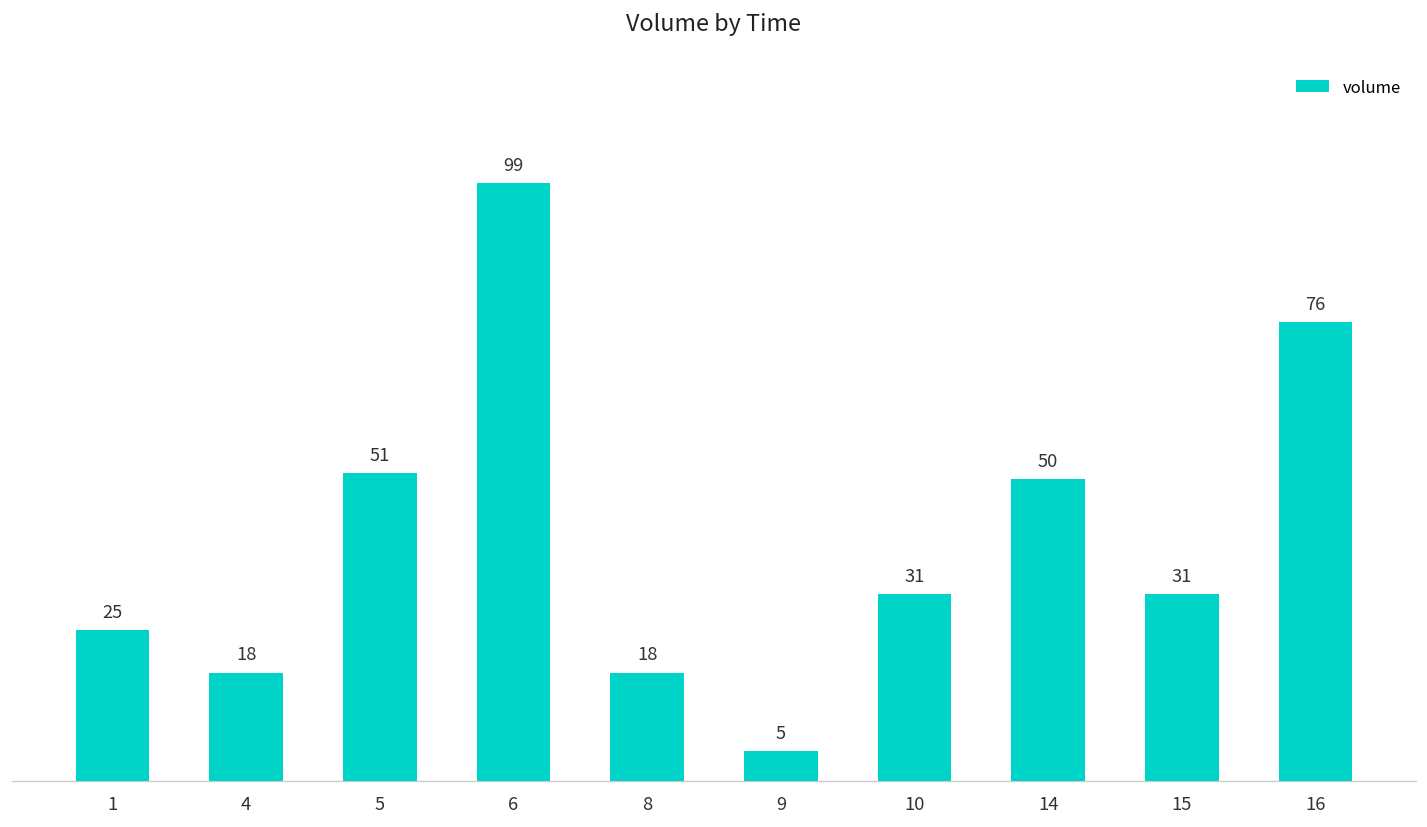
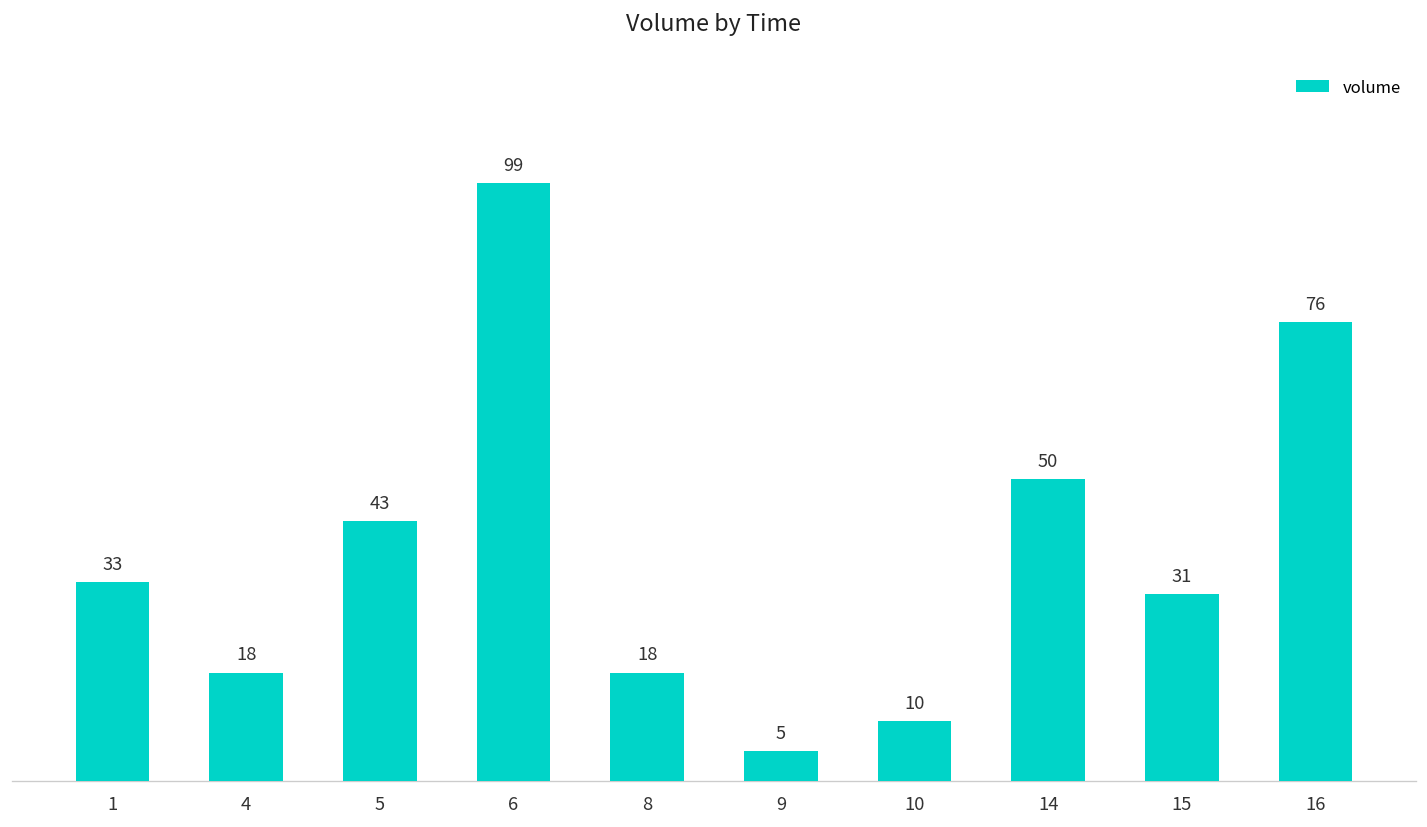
  {
-   "1": 25,
+   "1": 33,
    "4": 18,
-   "5": 51,
+   "5": 43,
    "6": 99,
    "8": 18,
    "9": 5,
-   "10": 31,
+   "10": 10,
    "14": 50,
    "15": 31,
    "16": 76
  }
